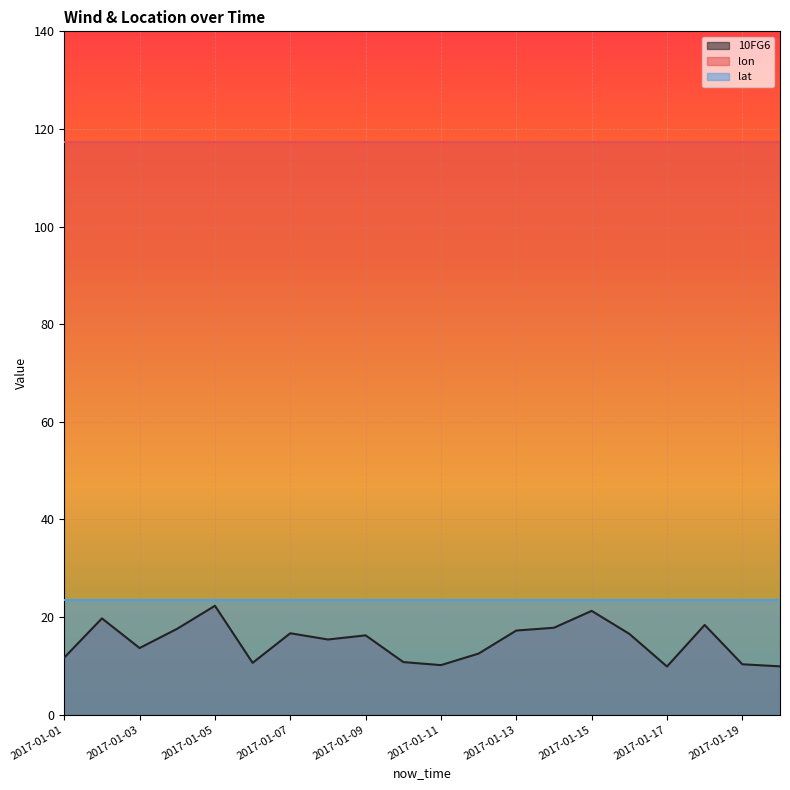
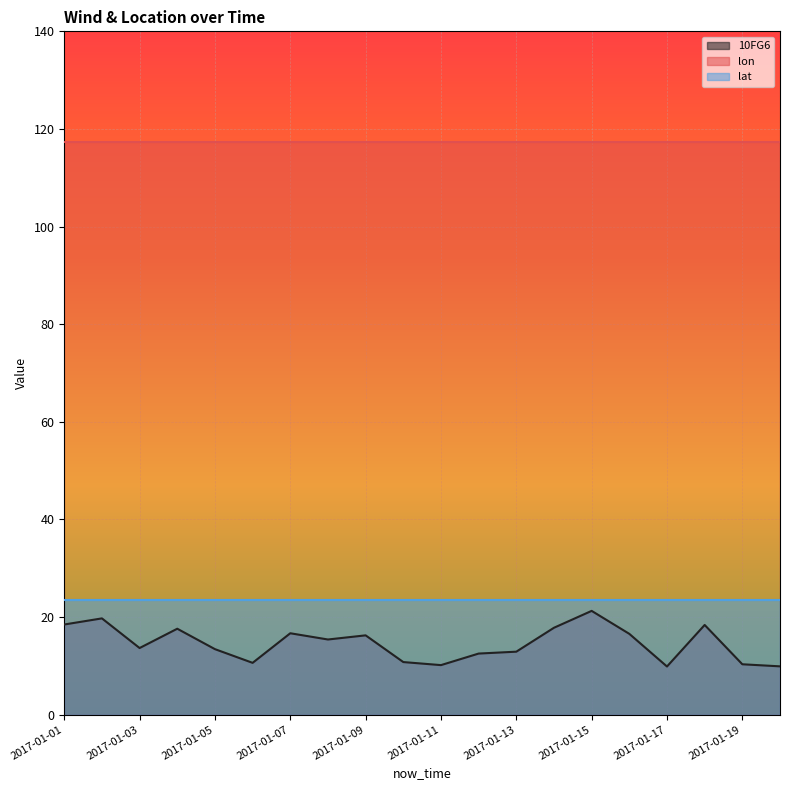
  {
    "10FG6": {
-     "2017-01-01": 12,
+     "2017-01-01": 18,
      "2017-01-03": 14,
-     "2017-01-05": 22,
+     "2017-01-05": 13,
      "2017-01-07": 17,
      "2017-01-09": 16,
      "2017-01-11": 10,
-     "2017-01-13": 17,
+     "2017-01-13": 13,
      "2017-01-15": 21,
      "2017-01-17": 10,
      "2017-01-19": 10
    },
    "lon": {
      "2017-01-01": 117,
      "2017-01-03": 117,
      "2017-01-05": 117,
      "2017-01-07": 117,
      "2017-01-09": 117,
      "2017-01-11": 117,
      "2017-01-13": 117,
      "2017-01-15": 117,
      "2017-01-17": 117,
      "2017-01-19": 117
    },
    "lat": {
      "2017-01-01": 24,
      "2017-01-03": 24,
      "2017-01-05": 24,
      "2017-01-07": 24,
      "2017-01-09": 24,
      "2017-01-11": 24,
      "2017-01-13": 24,
      "2017-01-15": 24,
      "2017-01-17": 24,
      "2017-01-19": 24
    }
  }
